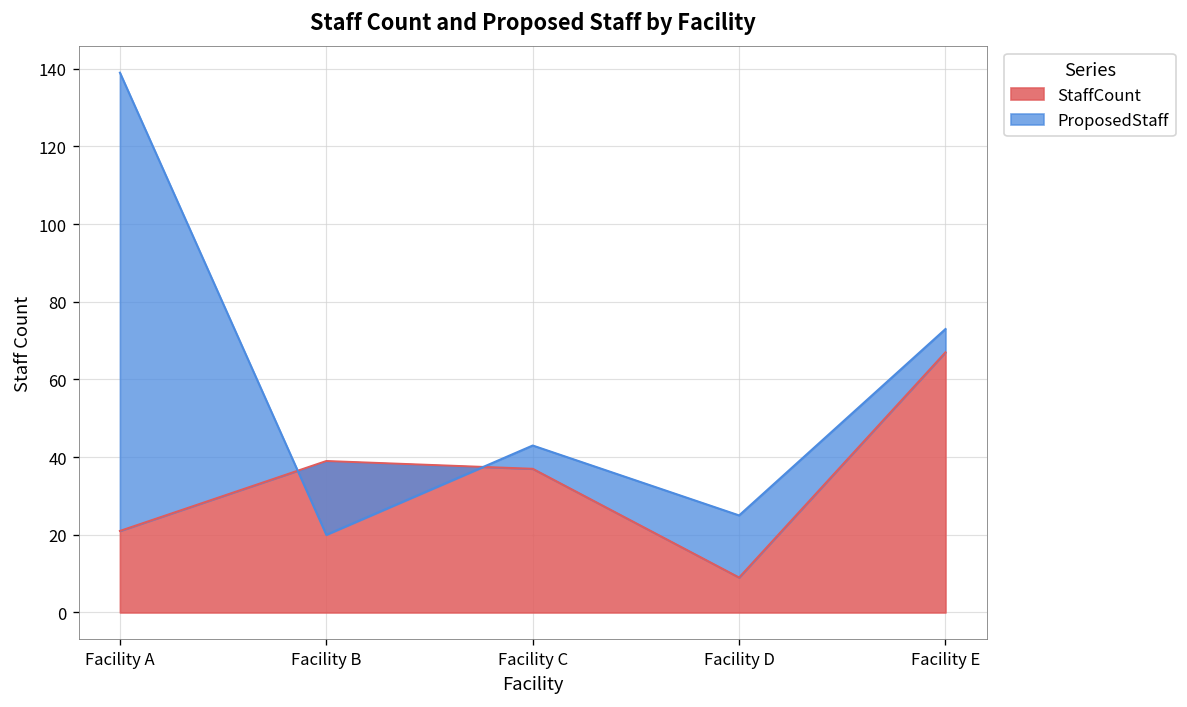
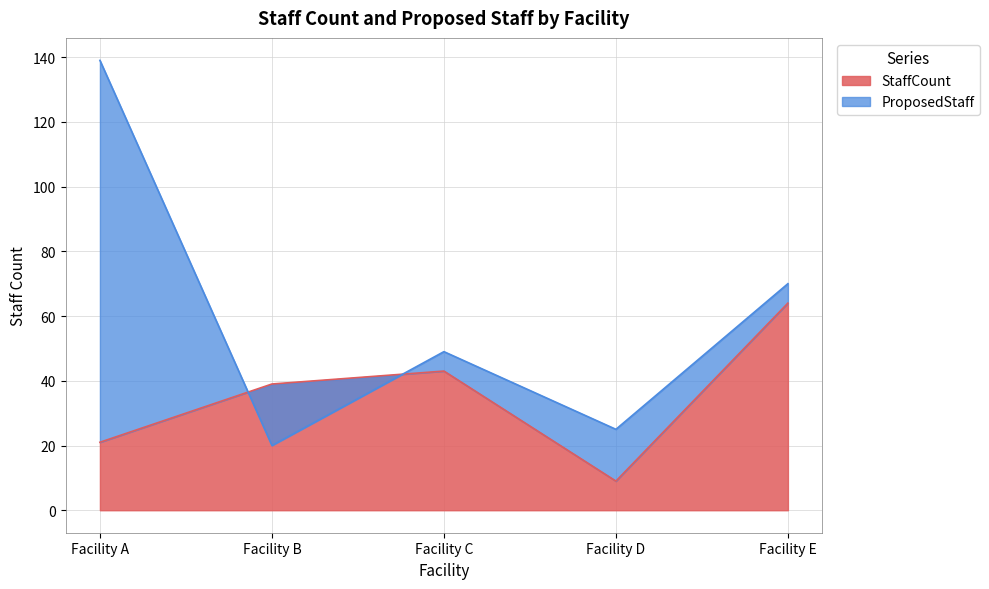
  {
    "StaffCount": {
      "Facility A": 21,
-     "Facility C": 37,
+     "Facility C": 43,
      "Facility D": 9,
-     "Facility E": 67
+     "Facility E": 64
    }
  }
